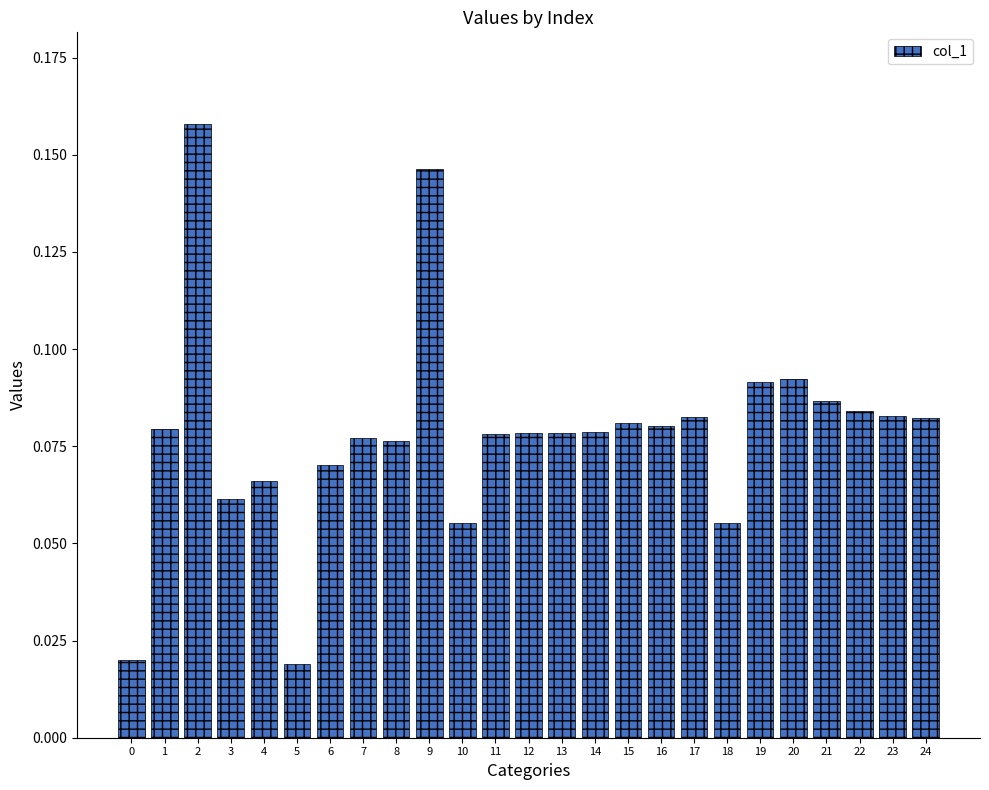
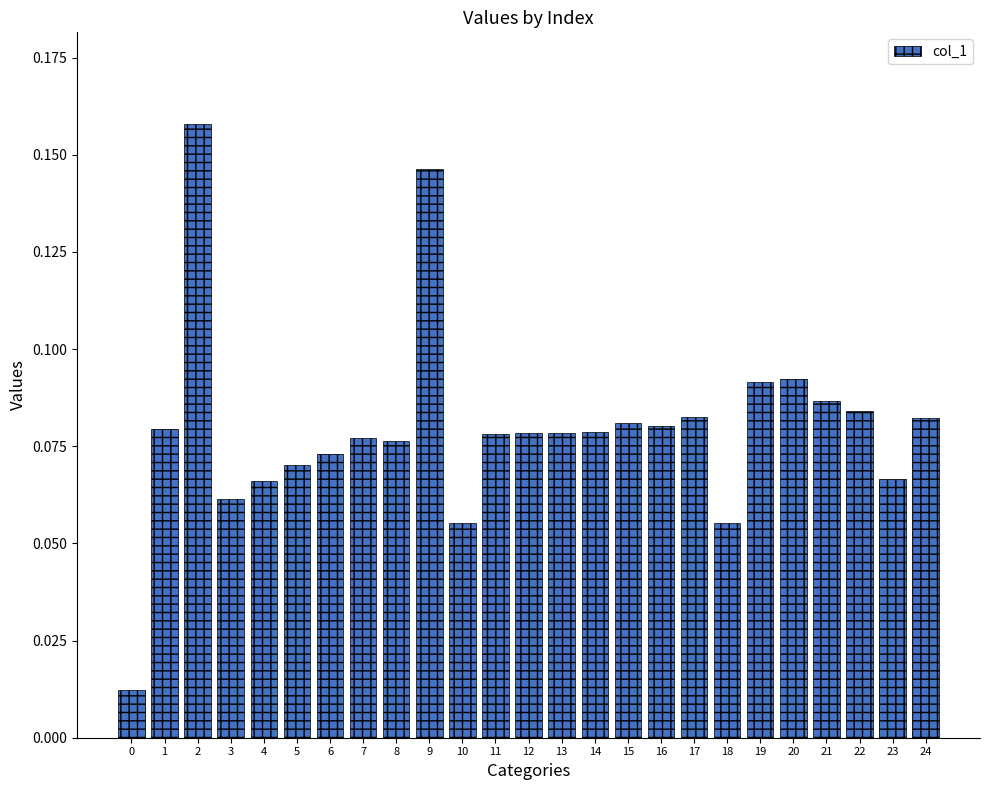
  {
-   "0": 0.020,
+   "0": 0.012,
    "1": 0.080,
    "2": 0.158,
    "3": 0.061,
    "4": 0.066,
-   "5": 0.019,
-   "6": 0.070,
+   "5": 0.070,
+   "6": 0.073,
    "7": 0.077,
    "8": 0.076,
    "9": 0.146,
    "10": 0.055,
    "11": 0.078,
    "12": 0.078,
    "13": 0.078,
    "14": 0.079,
    "15": 0.081,
    "16": 0.080,
    "17": 0.083,
    "18": 0.055,
    "19": 0.092,
    "20": 0.092,
    "21": 0.087,
    "22": 0.084,
-   "23": 0.083,
+   "23": 0.067,
    "24": 0.082
  }
